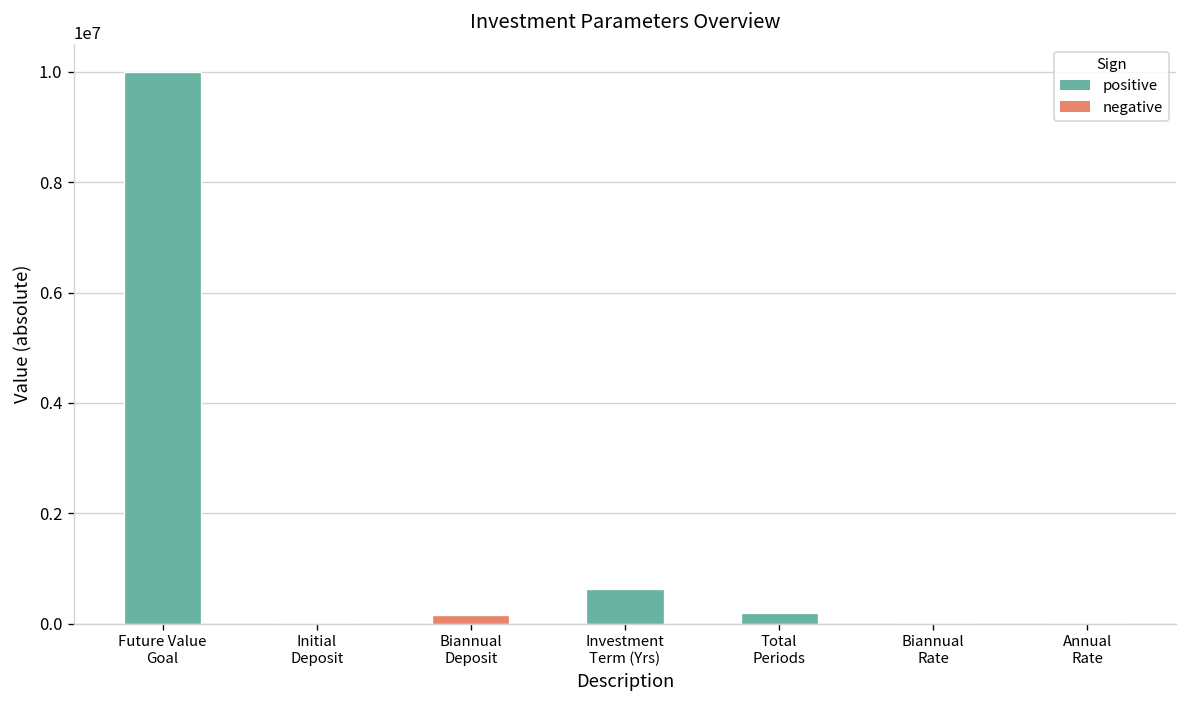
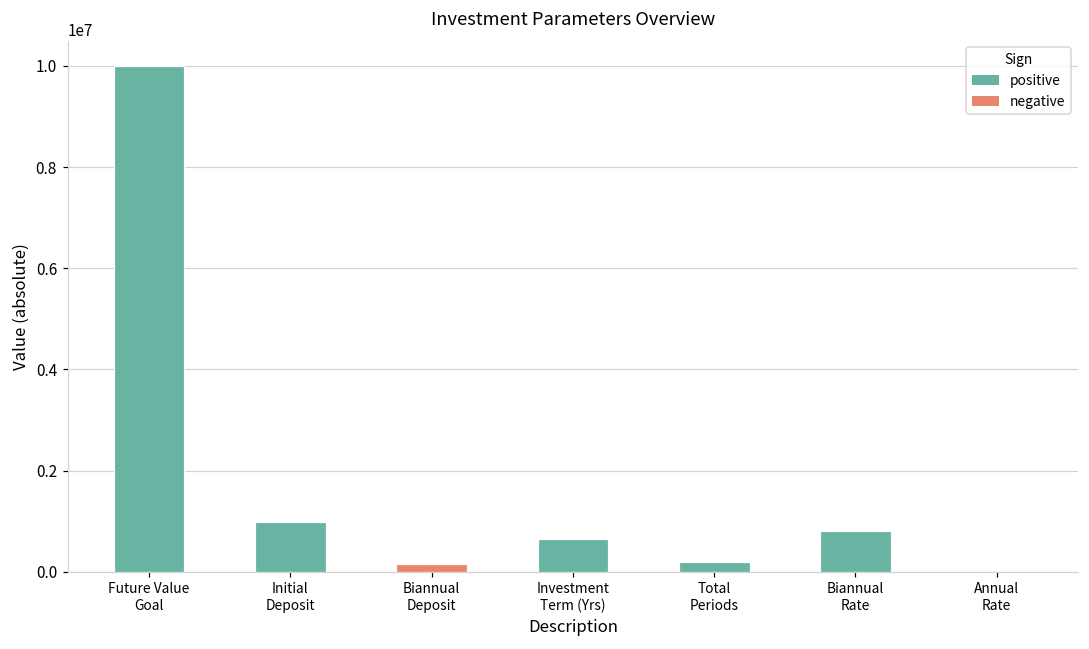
  {
    "Future Value Goal": 10000000,
-   "Initial Deposit": 0,
+   "Initial Deposit": 1000000,
    "Biannual Deposit": 200000,
    "Investment Term (Yrs)": 600000,
    "Total Periods": 200000,
-   "Biannual Rate": 0
+   "Biannual Rate": 800000
  }
